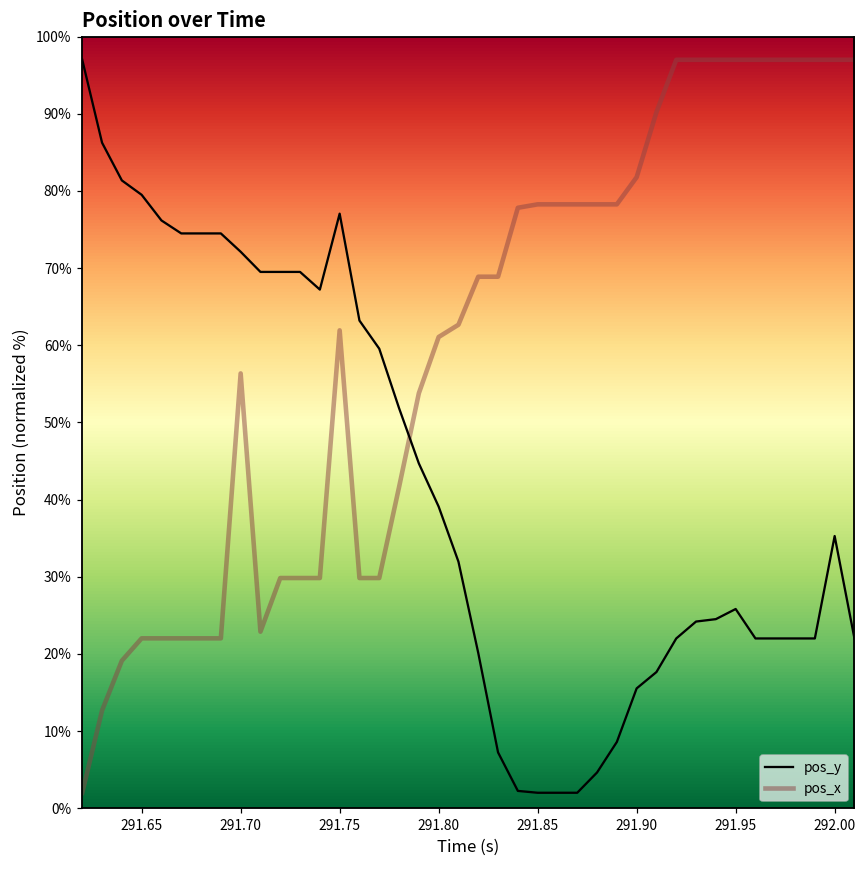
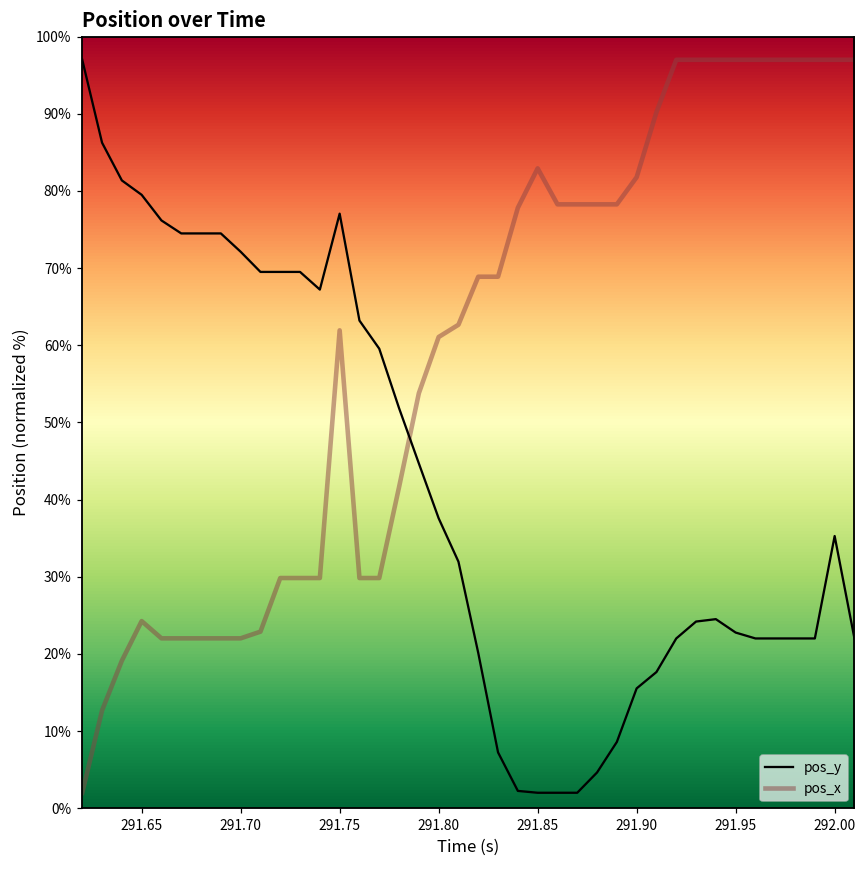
  {
    "pos_y": {
      "291.65": "80%",
      "291.70": "72%",
      "291.75": "77%",
-     "291.80": "39%",
+     "291.80": "38%",
      "291.85": "2%",
      "291.90": "16%",
-     "291.95": "26%",
+     "291.95": "23%",
      "292.00": "35%"
    },
    "pos_x": {
-     "291.65": "22%",
-     "291.70": "56%",
+     "291.65": "24%",
+     "291.70": "22%",
      "291.75": "62%",
      "291.80": "61%",
-     "291.85": "78%",
+     "291.85": "83%",
      "291.90": "82%",
      "291.95": "97%",
      "292.00": "97%"
    }
  }
